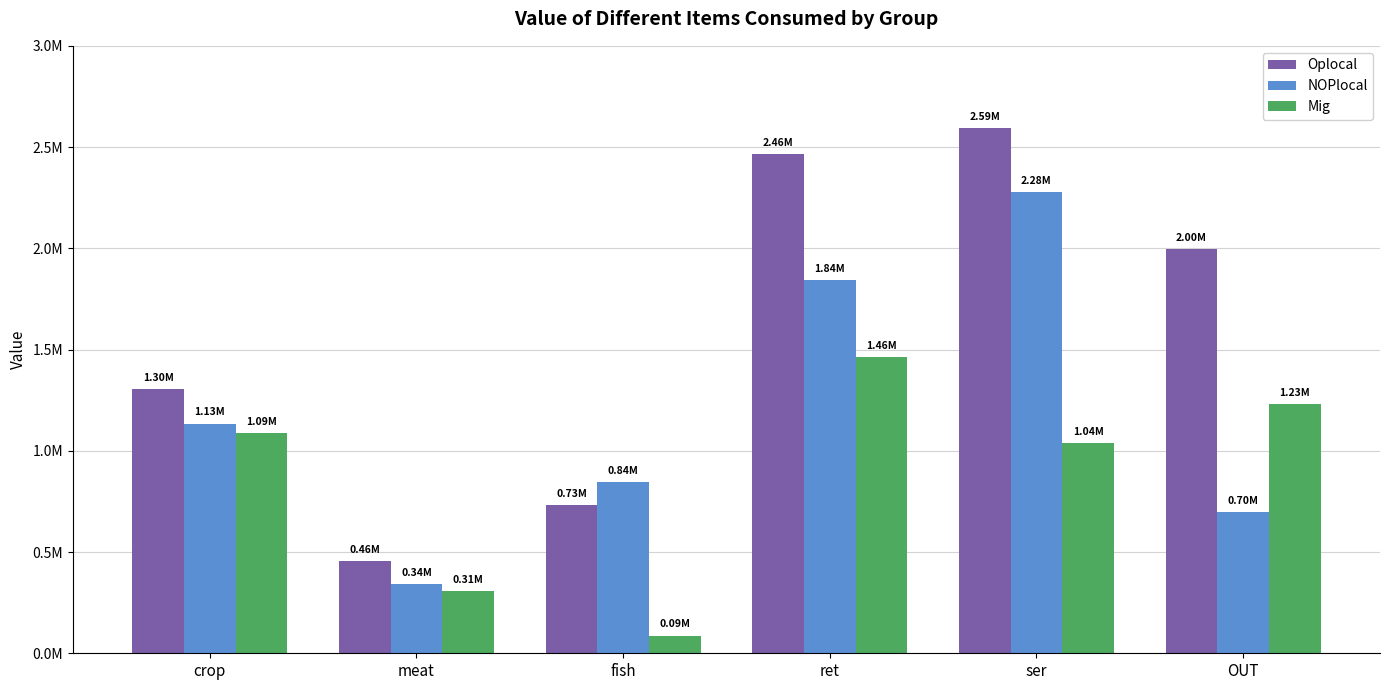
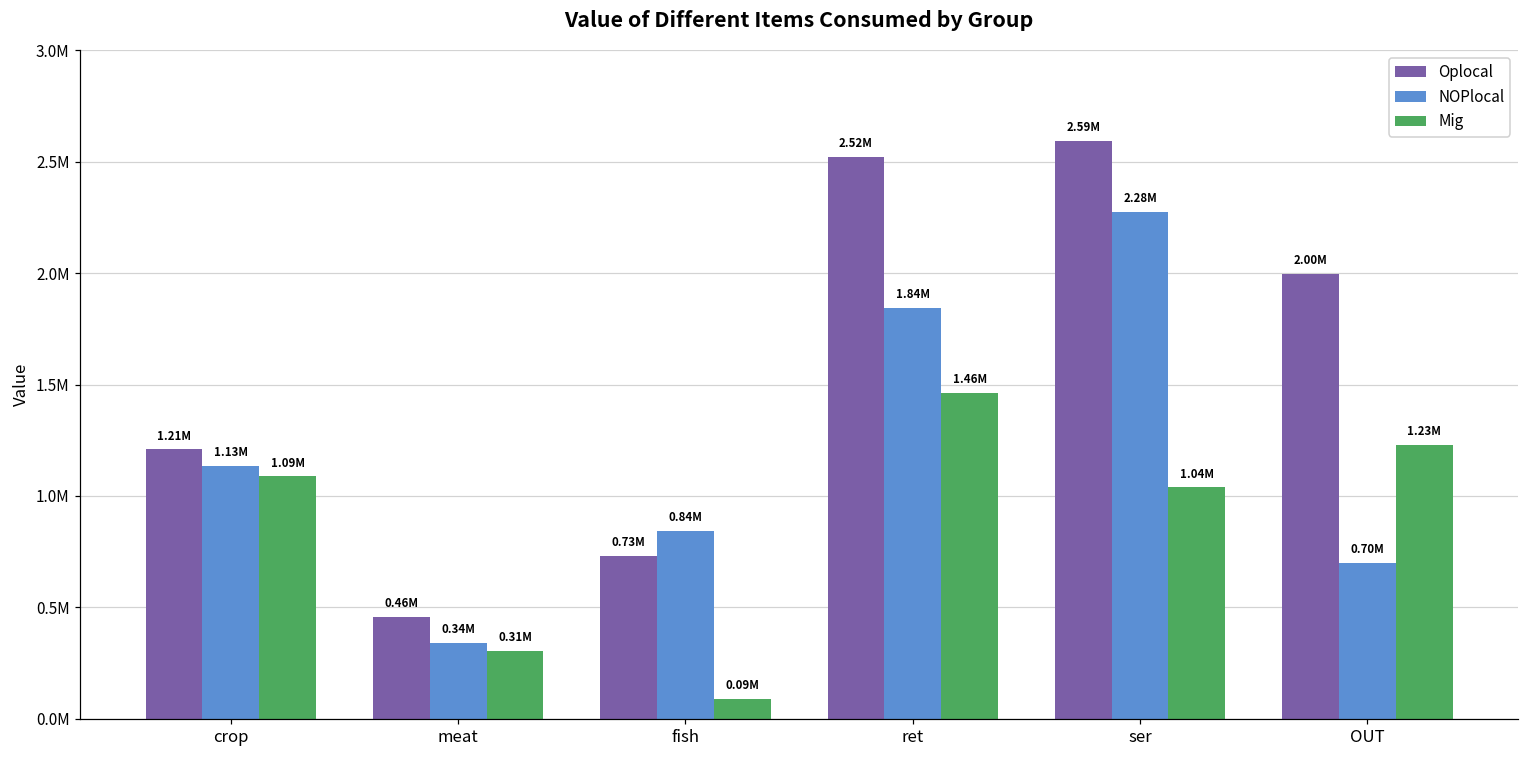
  {
    "Oplocal": {
-     "crop": "1.30M",
+     "crop": "1.21M",
      "meat": "0.46M",
      "fish": "0.73M",
-     "ret": "2.46M",
+     "ret": "2.52M",
      "ser": "2.59M",
      "OUT": "2.00M"
    },
    "NOPlocal": {
      "crop": "1.13M",
      "meat": "0.34M",
      "fish": "0.84M",
      "ret": "1.84M",
      "ser": "2.28M",
      "OUT": "0.70M"
    },
    "Mig": {
      "crop": "1.09M",
      "meat": "0.31M",
      "fish": "0.09M",
      "ret": "1.46M",
      "ser": "1.04M",
      "OUT": "1.23M"
    }
  }
